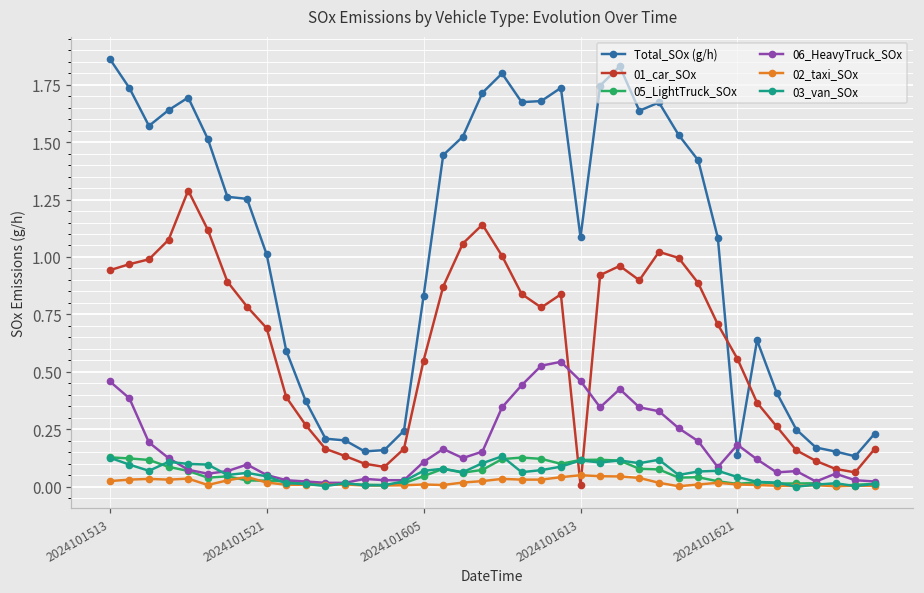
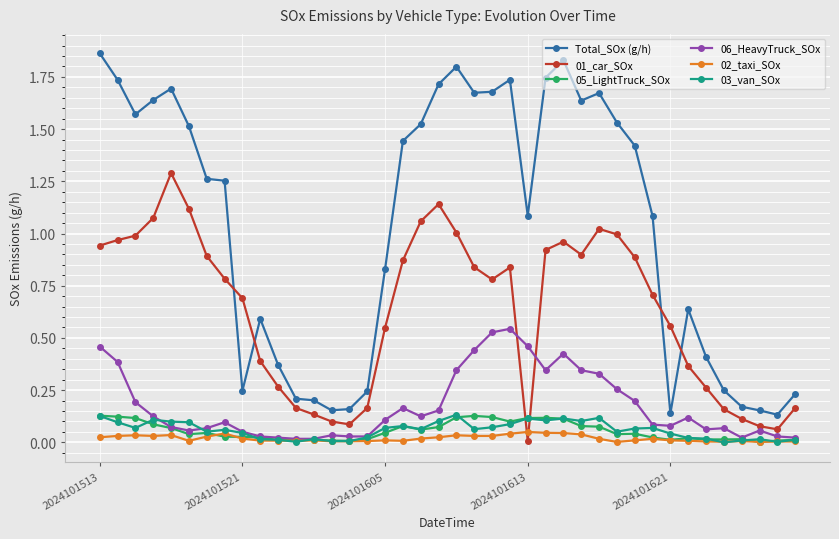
  {
    "Total_SOx (g/h)": {
      "2024101513": 1.86,
-     "2024101521": 1.01,
+     "2024101521": 0.25,
      "2024101605": 0.83,
      "2024101613": 1.09,
      "2024101621": 0.14
    },
    "01_car_SOx": {
      "2024101513": 0.94,
      "2024101521": 0.69,
      "2024101605": 0.55,
      "2024101613": 0.01,
      "2024101621": 0.56
    },
    "06_HeavyTruck_SOx": {
      "2024101513": 0.46,
      "2024101605": 0.11,
      "2024101613": 0.46,
-     "2024101621": 0.18
+     "2024101621": 0.08
    },
    "02_taxi_SOx": {
      "2024101513": 0.02,
      "2024101605": 0.01,
      "2024101613": 0.05
    }
  }
